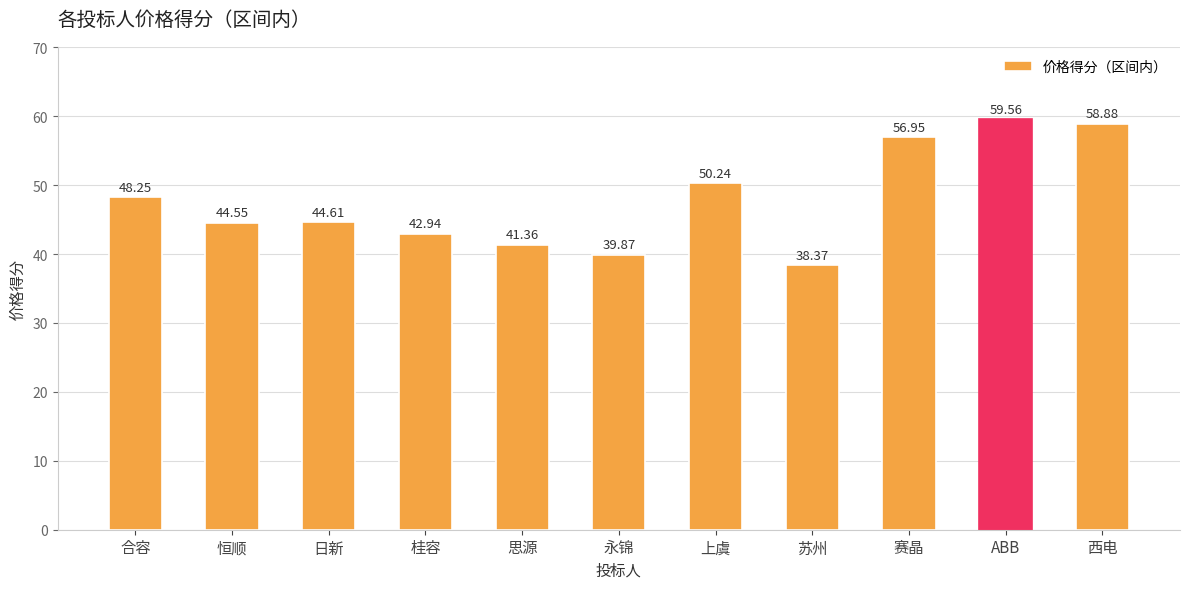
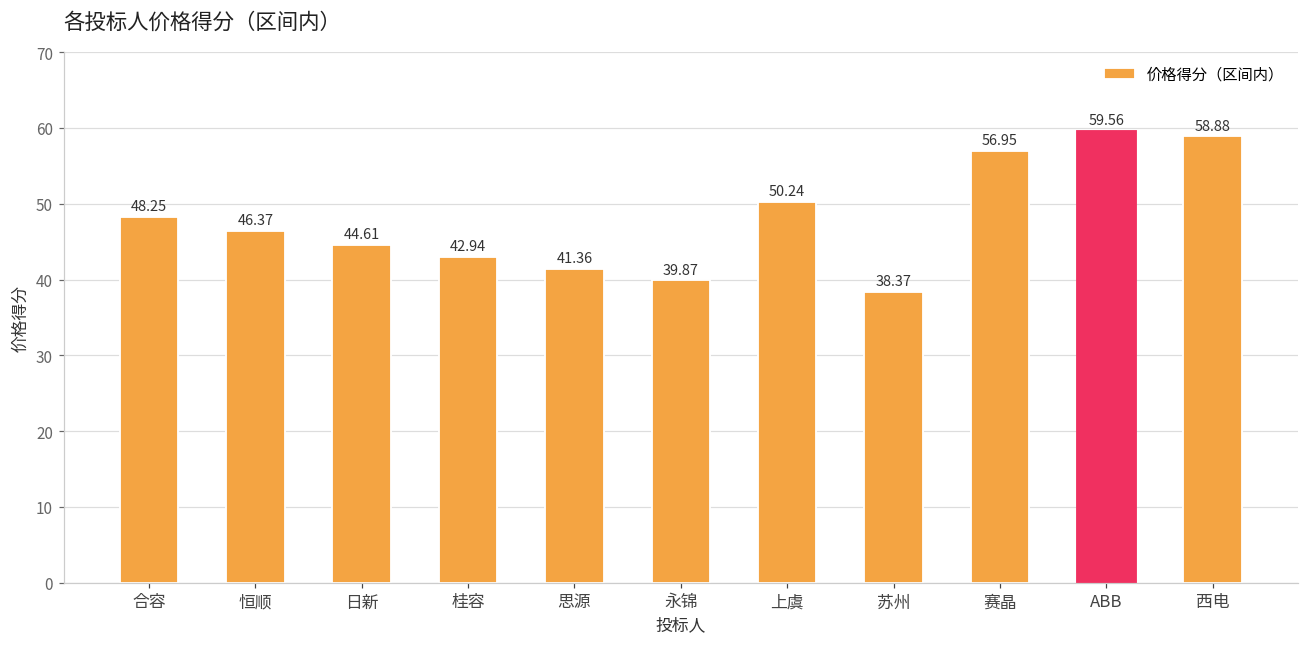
  {
    "合容": 48.25,
-   "恒顺": 44.55,
+   "恒顺": 46.37,
    "日新": 44.61,
    "桂容": 42.94,
    "思源": 41.36,
    "永锦": 39.87,
    "上虞": 50.24,
    "苏州": 38.37,
    "赛晶": 56.95,
    "ABB": 59.56,
    "西电": 58.88
  }
